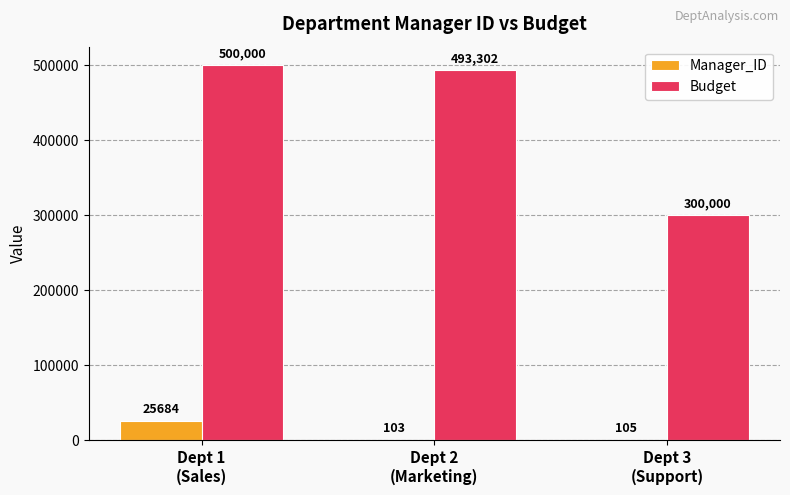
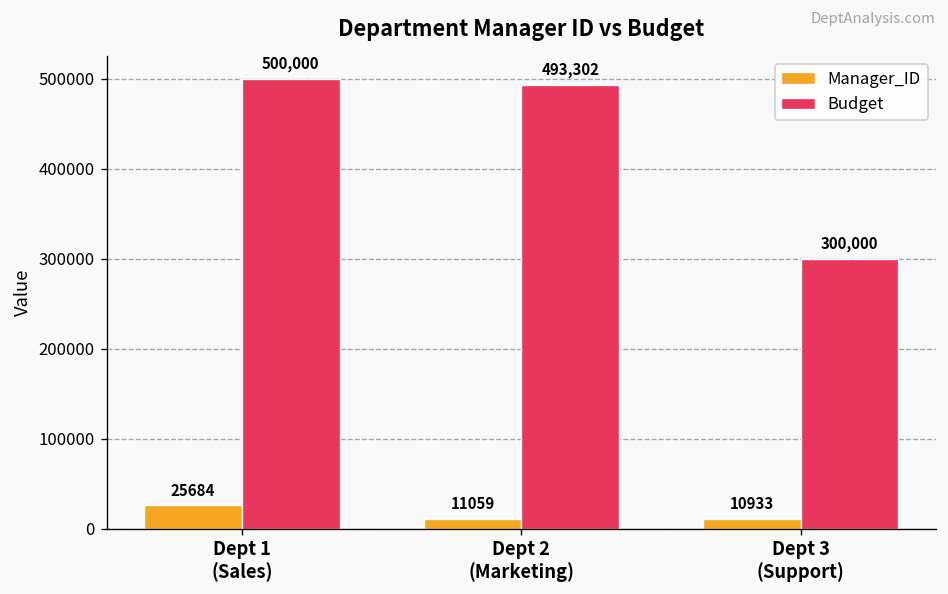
  {
    "Manager_ID": {
      "Dept 1 (Sales)": "25684",
-     "Dept 2 (Marketing)": "103",
-     "Dept 3 (Support)": "105"
+     "Dept 2 (Marketing)": "11059",
+     "Dept 3 (Support)": "10933"
    },
    "Budget": {
      "Dept 1 (Sales)": "500,000",
      "Dept 2 (Marketing)": "493,302",
      "Dept 3 (Support)": "300,000"
    }
  }
